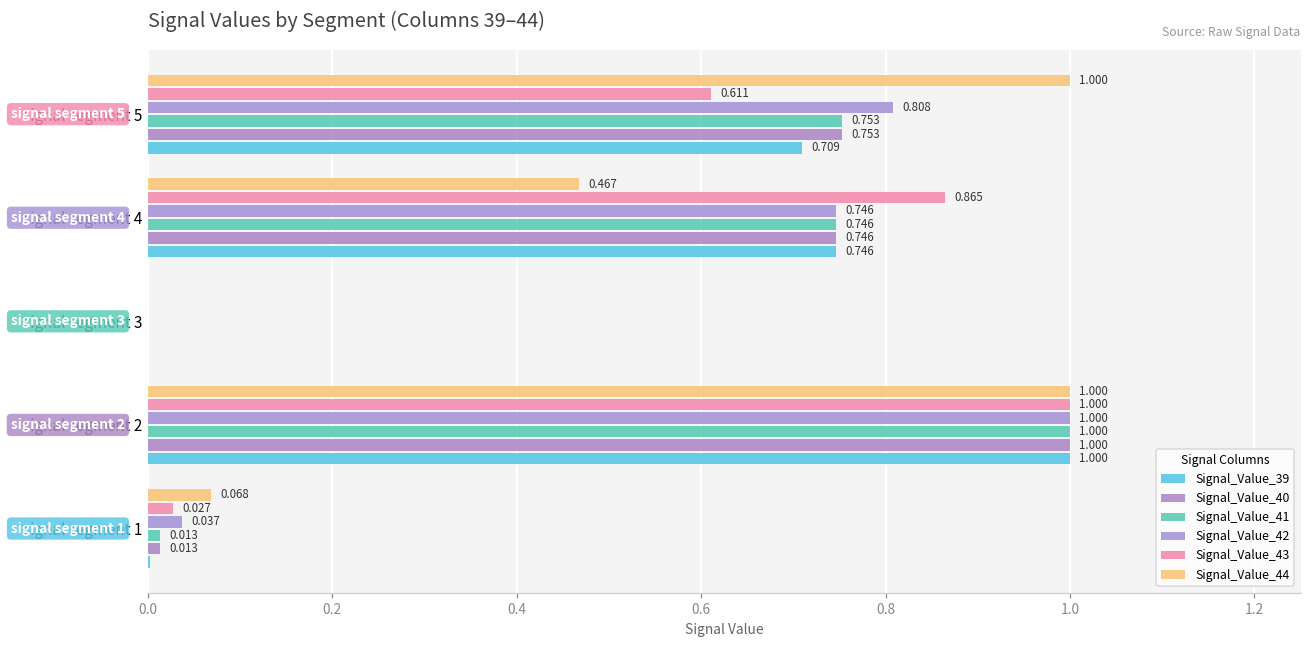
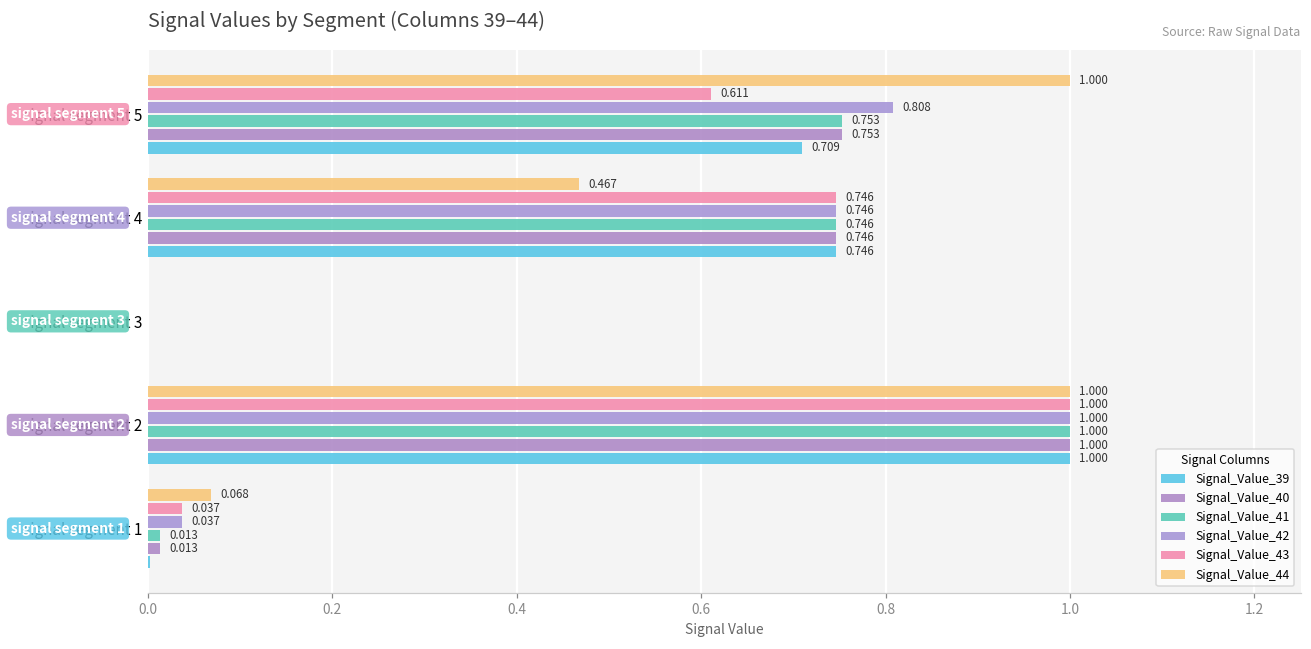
  {
    "Signal_Value_43": {
      "signal segment 5": 0.611,
-     "signal segment 4": 0.865,
+     "signal segment 4": 0.746,
      "signal segment 2": 1.000,
-     "signal segment 1": 0.027
+     "signal segment 1": 0.037
    },
    "Signal_Value_44": {
      "signal segment 5": 1.000,
      "signal segment 4": 0.467,
      "signal segment 2": 1.000,
      "signal segment 1": 0.068
    }
  }
